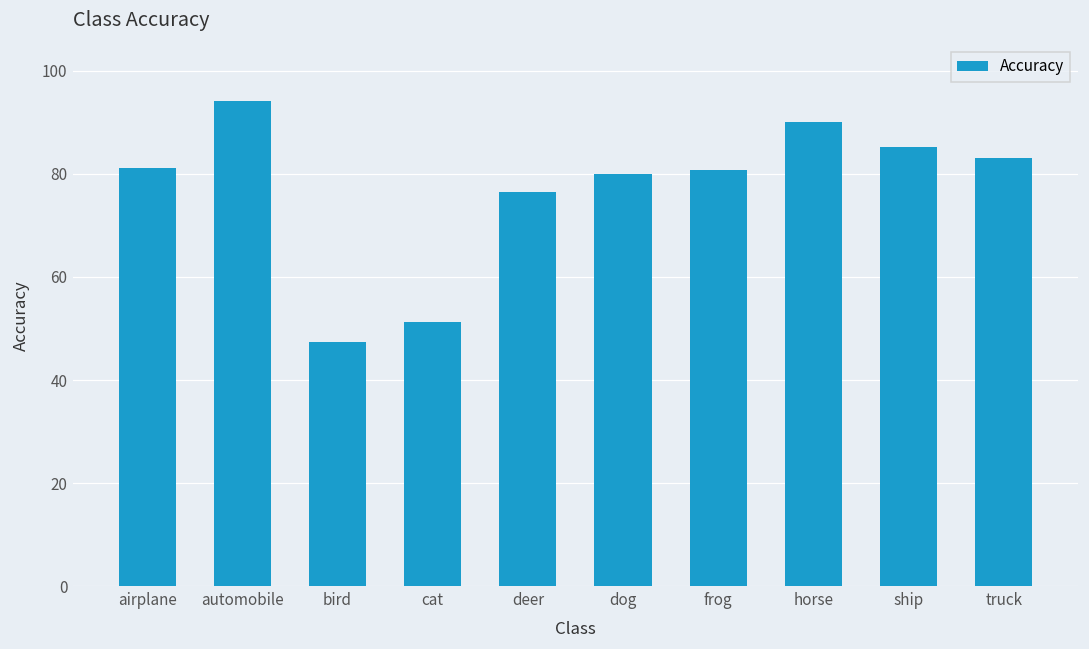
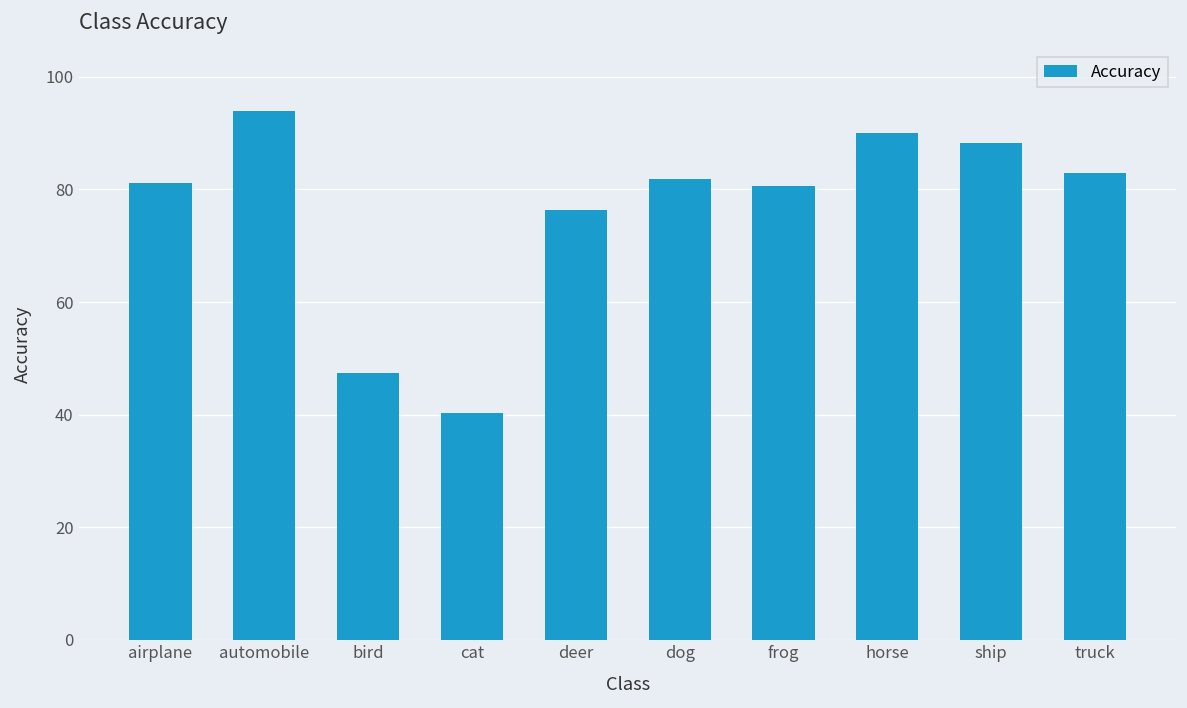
  {
    "airplane": 81,
    "automobile": 94,
    "bird": 47,
-   "cat": 51,
+   "cat": 40,
    "deer": 76,
-   "dog": 80,
+   "dog": 82,
    "frog": 81,
    "horse": 90,
-   "ship": 85,
+   "ship": 88,
    "truck": 83
  }
